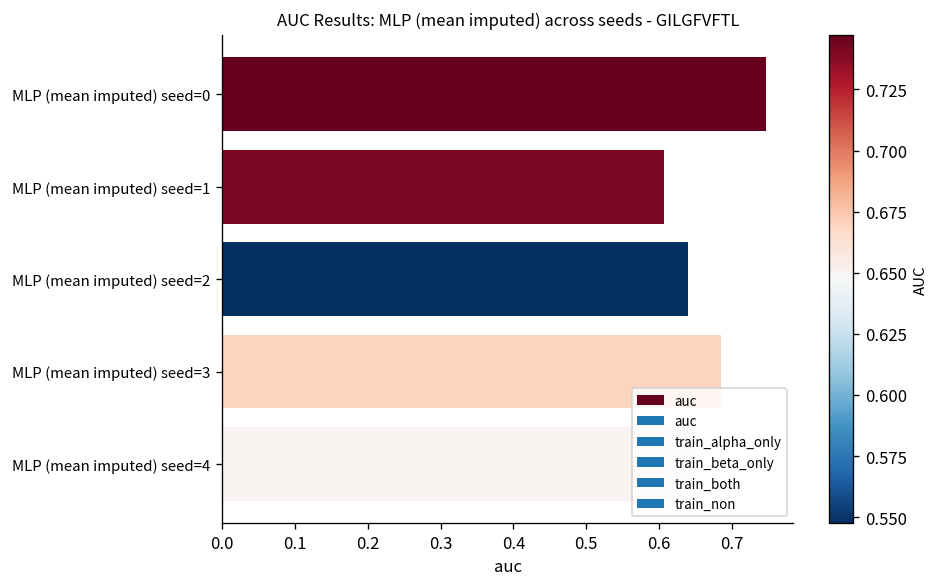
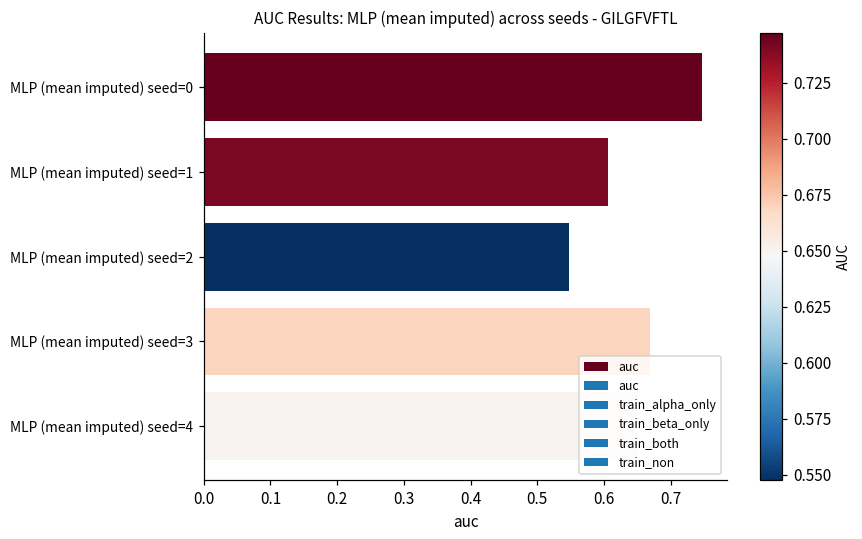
  {
    "MLP (mean imputed) seed=0": 0.75,
    "MLP (mean imputed) seed=1": 0.61,
-   "MLP (mean imputed) seed=2": 0.64,
-   "MLP (mean imputed) seed=3": 0.69
+   "MLP (mean imputed) seed=2": 0.55,
+   "MLP (mean imputed) seed=3": 0.67
  }
